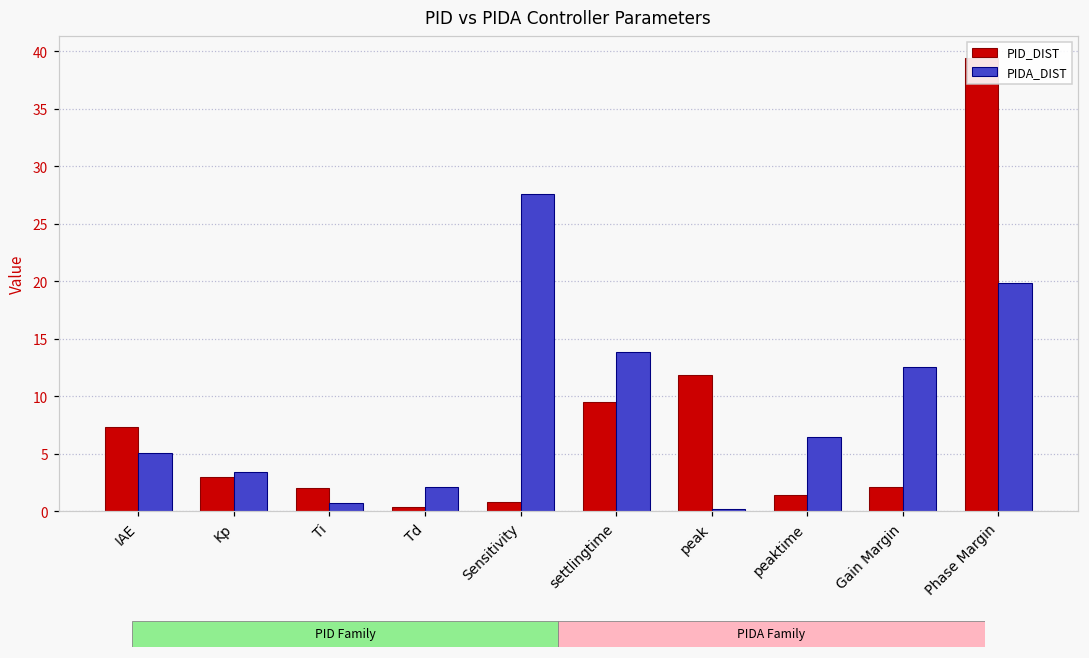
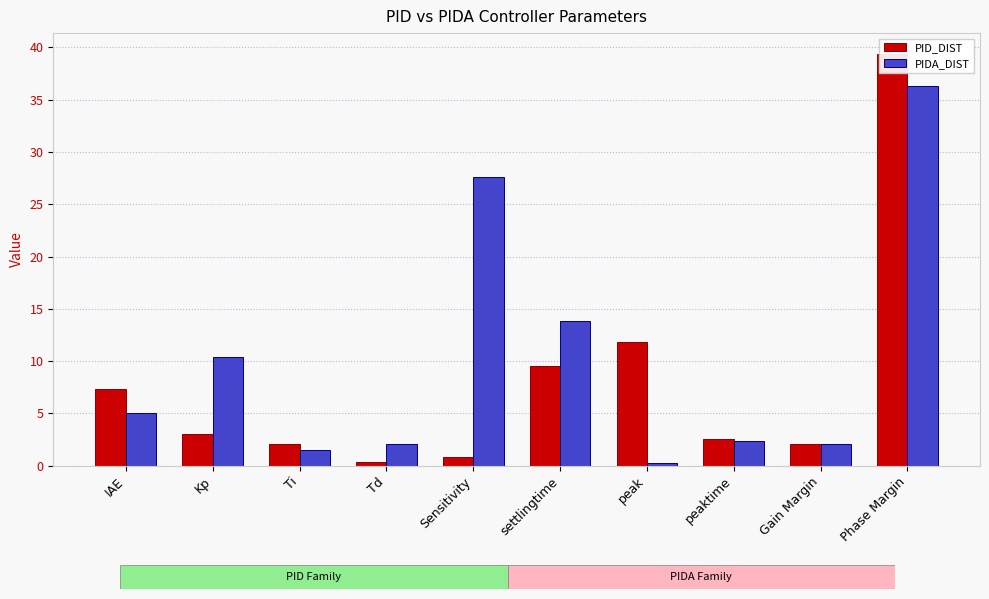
  {
    "PID_DIST": {
      "IAE": 7.3,
      "Kp": 3.0,
      "Ti": 2.0,
      "Td": 0.4,
      "Sensitivity": 0.8,
      "settlingtime": 9.5,
      "peak": 11.9,
-     "peaktime": 1.4,
+     "peaktime": 2.5,
      "Gain Margin": 2.1
    },
    "PIDA_DIST": {
      "IAE": 5.0,
-     "Kp": 3.4,
-     "Ti": 0.7,
+     "Kp": 10.4,
+     "Ti": 1.5,
      "Td": 2.1,
      "Sensitivity": 27.6,
      "settlingtime": 13.8,
-     "peaktime": 6.4,
-     "Gain Margin": 12.6,
-     "Phase Margin": 19.8
+     "peaktime": 2.4,
+     "Gain Margin": 2.0,
+     "Phase Margin": 36.3
    }
  }
